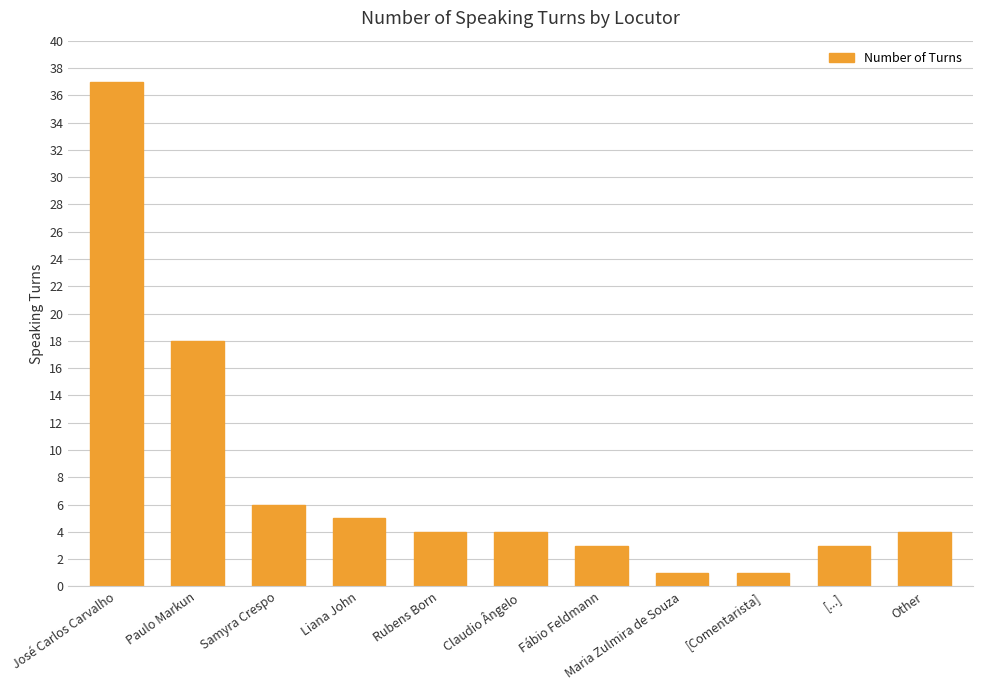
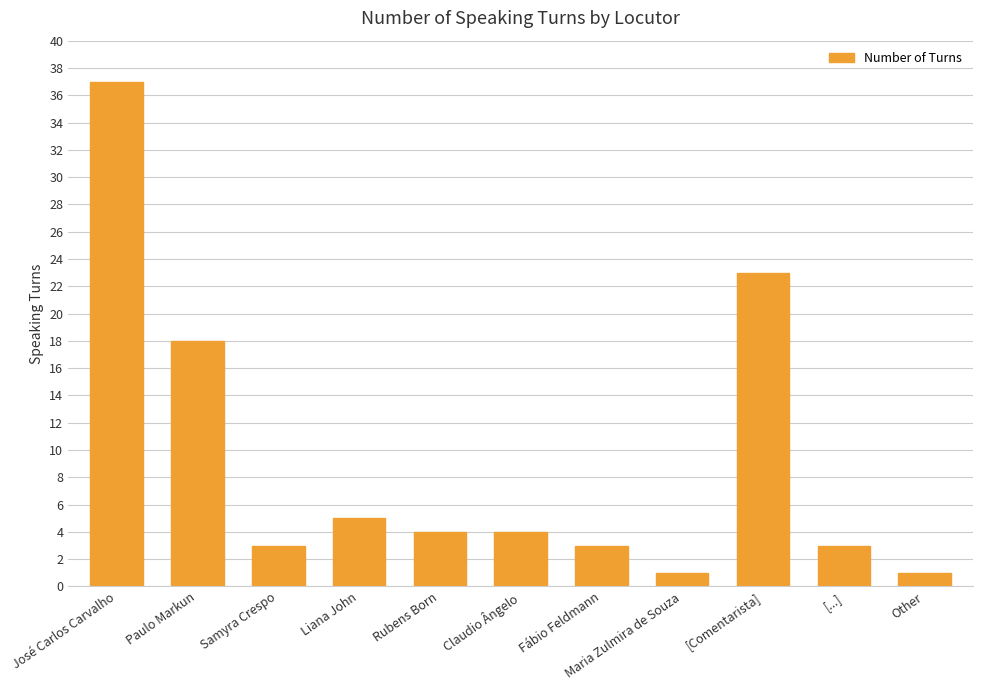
  {
    "José Carlos Carvalho": 37,
    "Paulo Markun": 18,
-   "Samyra Crespo": 6,
+   "Samyra Crespo": 3,
    "Liana John": 5,
    "Rubens Born": 4,
    "Claudio Ângelo": 4,
    "Fábio Feldmann": 3,
    "Maria Zulmira de Souza": 1,
-   "[Comentarista]": 1,
+   "[Comentarista]": 23,
    "[...]": 3,
-   "Other": 4
+   "Other": 1
  }
